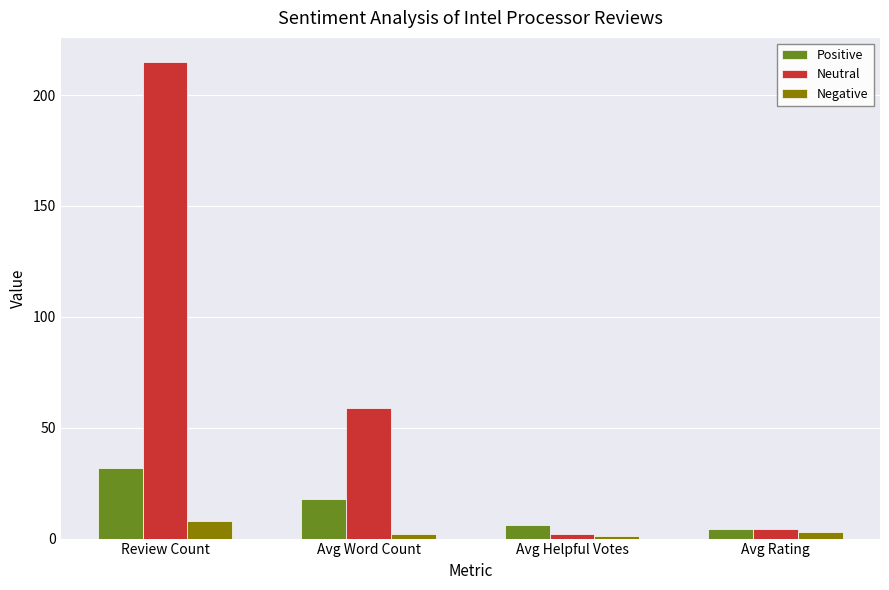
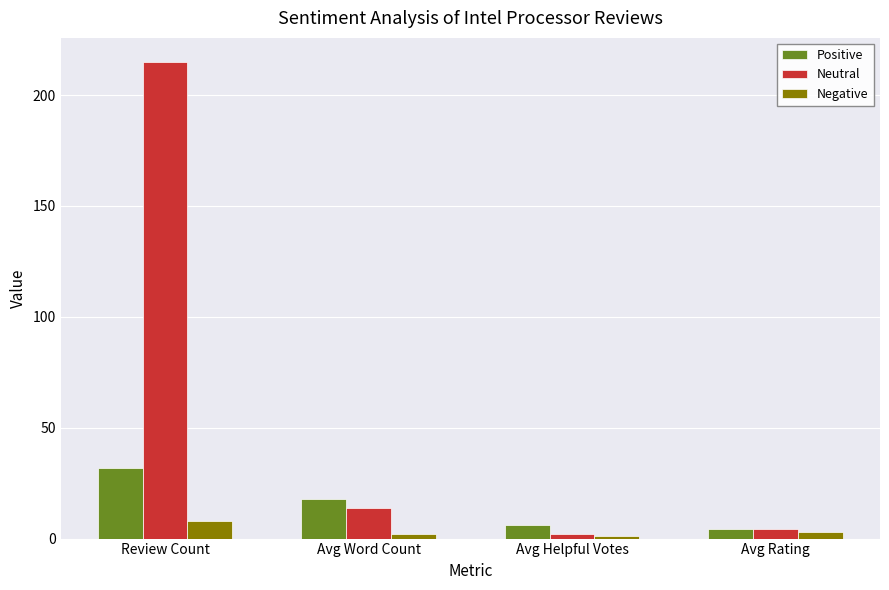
  {
    "Neutral": {
      "Review Count": 215,
-     "Avg Word Count": 59,
+     "Avg Word Count": 14,
      "Avg Helpful Votes": 2,
      "Avg Rating": 5
    }
  }
